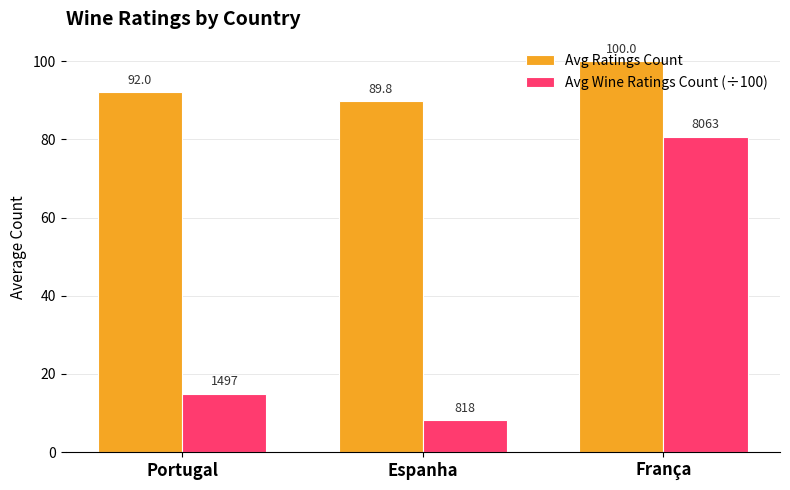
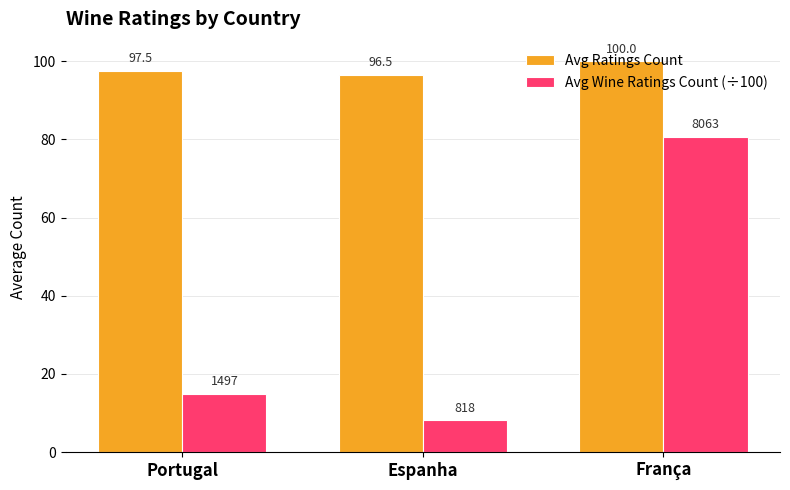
  {
    "Avg Ratings Count": {
-     "Portugal": 92.0,
-     "Espanha": 89.8,
+     "Portugal": 97.5,
+     "Espanha": 96.5,
      "França": 100.0
    }
  }
